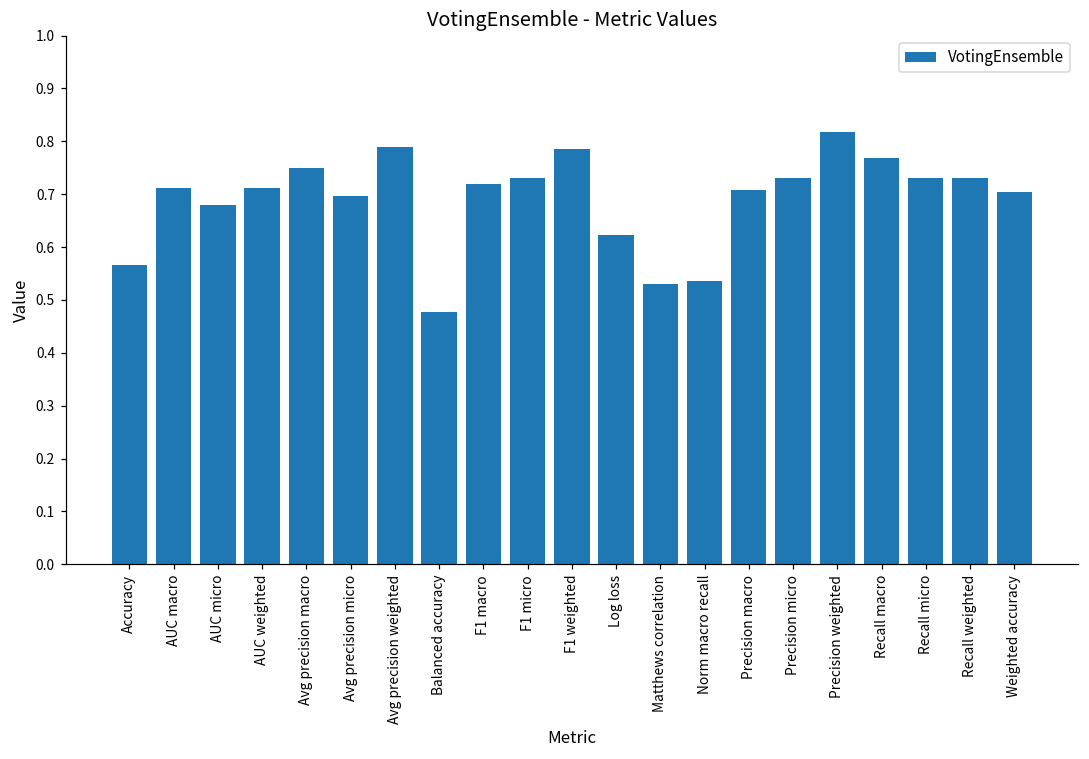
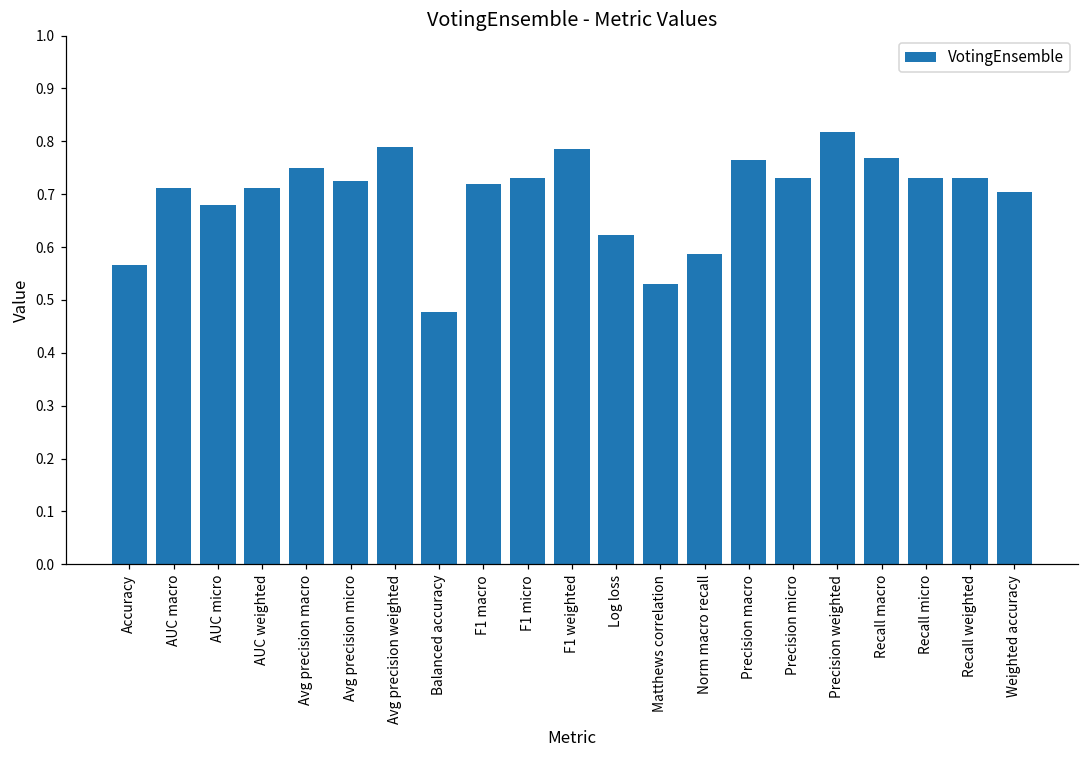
  {
    "Accuracy": 0.57,
    "AUC macro": 0.71,
    "AUC micro": 0.68,
    "AUC weighted": 0.71,
    "Avg precision macro": 0.75,
-   "Avg precision micro": 0.70,
+   "Avg precision micro": 0.73,
    "Avg precision weighted": 0.79,
    "Balanced accuracy": 0.48,
    "F1 macro": 0.72,
    "F1 micro": 0.73,
    "F1 weighted": 0.78,
    "Log loss": 0.62,
    "Matthews correlation": 0.53,
-   "Norm macro recall": 0.54,
-   "Precision macro": 0.71,
+   "Norm macro recall": 0.59,
+   "Precision macro": 0.77,
    "Precision micro": 0.73,
    "Precision weighted": 0.82,
    "Recall macro": 0.77,
    "Recall micro": 0.73,
    "Recall weighted": 0.73,
    "Weighted accuracy": 0.70
  }
